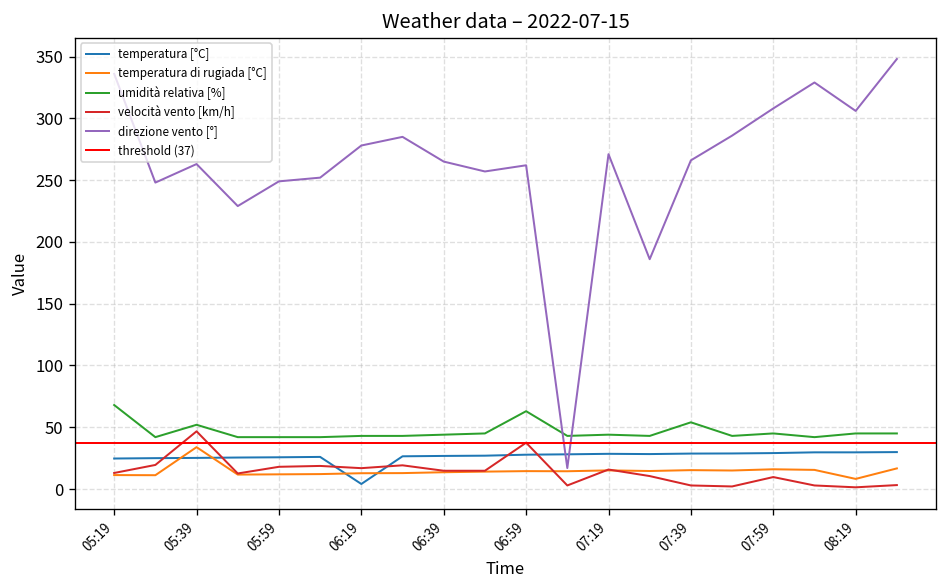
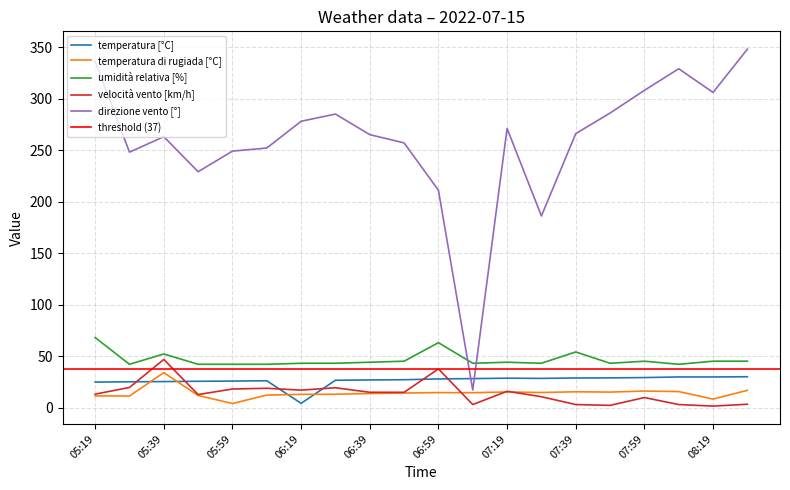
  {
    "temperatura [°C]": {
      "05:19": 25,
      "05:39": 25,
      "05:59": 26,
      "06:19": 4,
      "06:39": 27,
      "06:59": 28,
      "07:19": 29,
      "07:39": 29,
      "07:59": 29,
      "08:19": 30
    },
    "temperatura di rugiada [°C]": {
      "05:39": 34,
-     "05:59": 12,
+     "05:59": 4,
      "06:19": 13,
      "06:59": 15,
      "07:39": 15,
      "07:59": 16,
      "08:19": 8
    },
    "umidità relativa [%]": {
      "05:19": 68,
      "05:39": 52,
      "05:59": 42,
      "06:19": 43,
      "06:39": 44,
      "06:59": 63,
      "07:19": 44,
      "07:39": 54,
      "07:59": 45,
      "08:19": 45
    },
    "velocità vento [km/h]": {
      "05:39": 47,
      "05:59": 18,
      "06:19": 17,
      "06:59": 38,
      "07:39": 3,
      "07:59": 10,
      "08:19": 1
    },
    "direzione vento [°]": {
      "05:39": 263,
      "05:59": 249,
      "06:19": 278,
      "06:39": 265,
-     "06:59": 262,
+     "06:59": 211,
      "07:19": 271,
      "07:39": 266,
      "07:59": 308,
      "08:19": 306
    }
  }
